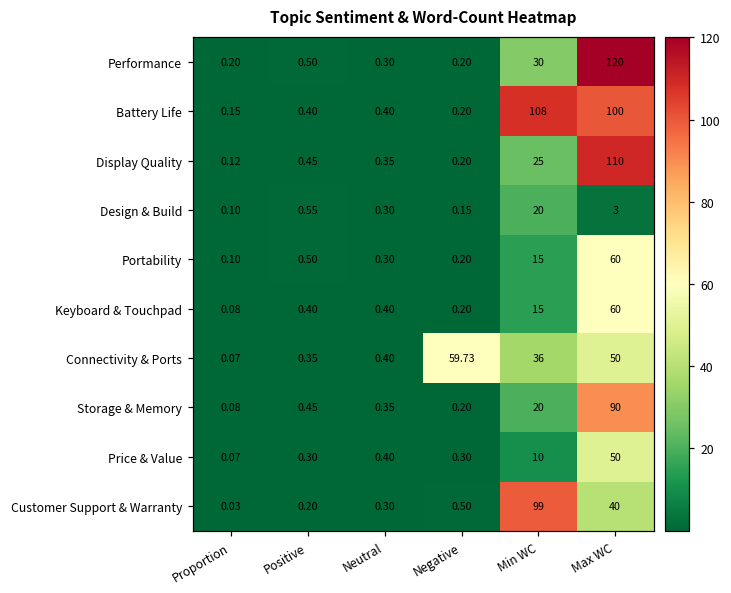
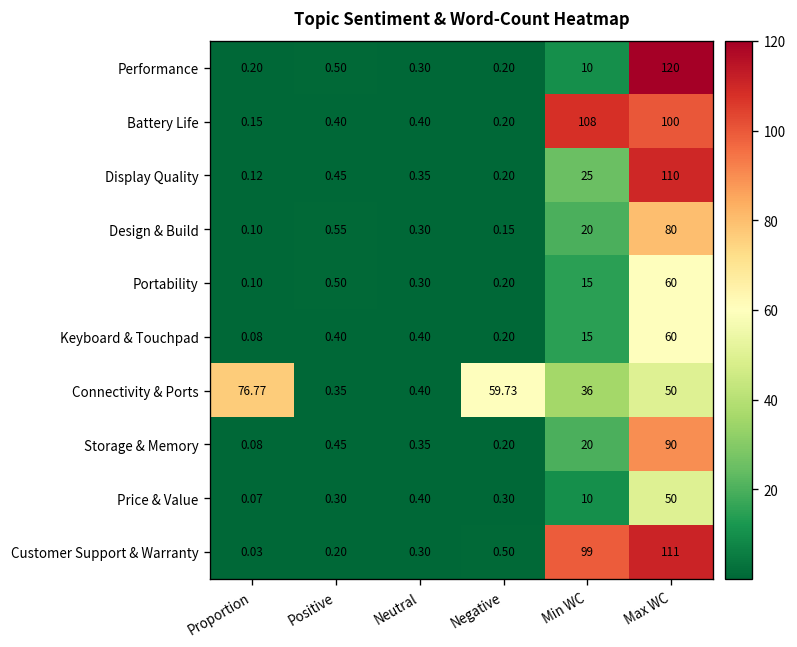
  {
    "Performance": {
      "Proportion": 0.20,
      "Positive": 0.50,
      "Neutral": 0.30,
      "Negative": 0.20,
-     "Min WC": 30,
+     "Min WC": 10,
      "Max WC": 120
    },
    "Battery Life": {
      "Proportion": 0.15,
      "Positive": 0.40,
      "Neutral": 0.40,
      "Negative": 0.20,
      "Min WC": 108,
      "Max WC": 100
    },
    "Display Quality": {
      "Proportion": 0.12,
      "Positive": 0.45,
      "Neutral": 0.35,
      "Negative": 0.20,
      "Min WC": 25,
      "Max WC": 110
    },
    "Design & Build": {
      "Proportion": 0.10,
      "Positive": 0.55,
      "Neutral": 0.30,
      "Negative": 0.15,
      "Min WC": 20,
-     "Max WC": 3
+     "Max WC": 80
    },
    "Portability": {
      "Proportion": 0.10,
      "Positive": 0.50,
      "Neutral": 0.30,
      "Negative": 0.20,
      "Min WC": 15,
      "Max WC": 60
    },
    "Keyboard & Touchpad": {
      "Proportion": 0.08,
      "Positive": 0.40,
      "Neutral": 0.40,
      "Negative": 0.20,
      "Min WC": 15,
      "Max WC": 60
    },
    "Connectivity & Ports": {
-     "Proportion": 0.07,
+     "Proportion": 76.77,
      "Positive": 0.35,
      "Neutral": 0.40,
      "Negative": 59.73,
      "Min WC": 36,
      "Max WC": 50
    },
    "Storage & Memory": {
      "Proportion": 0.08,
      "Positive": 0.45,
      "Neutral": 0.35,
      "Negative": 0.20,
      "Min WC": 20,
      "Max WC": 90
    },
    "Price & Value": {
      "Proportion": 0.07,
      "Positive": 0.30,
      "Neutral": 0.40,
      "Negative": 0.30,
      "Min WC": 10,
      "Max WC": 50
    },
    "Customer Support & Warranty": {
      "Proportion": 0.03,
      "Positive": 0.20,
      "Neutral": 0.30,
      "Negative": 0.50,
      "Min WC": 99,
-     "Max WC": 40
+     "Max WC": 111
    }
  }
